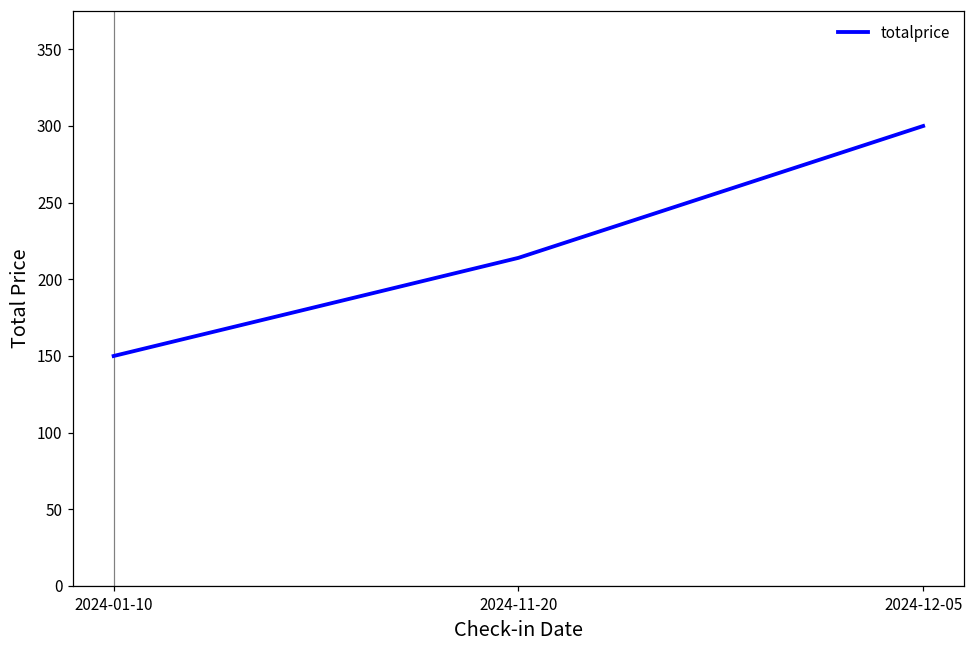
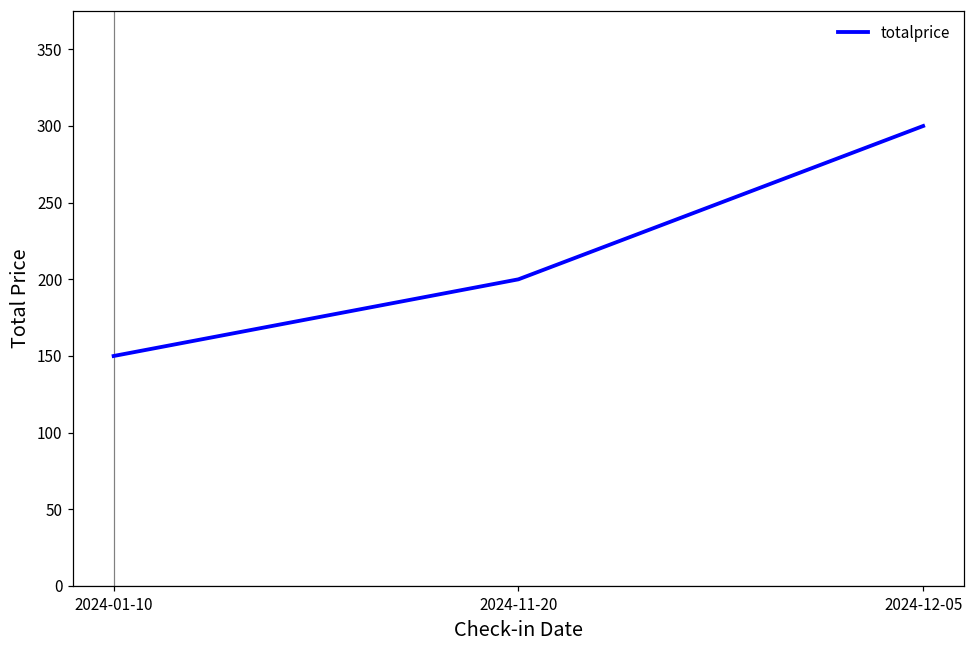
  {
    "2024-01-10": 150,
-   "2024-11-20": 214,
+   "2024-11-20": 200,
    "2024-12-05": 300
  }
